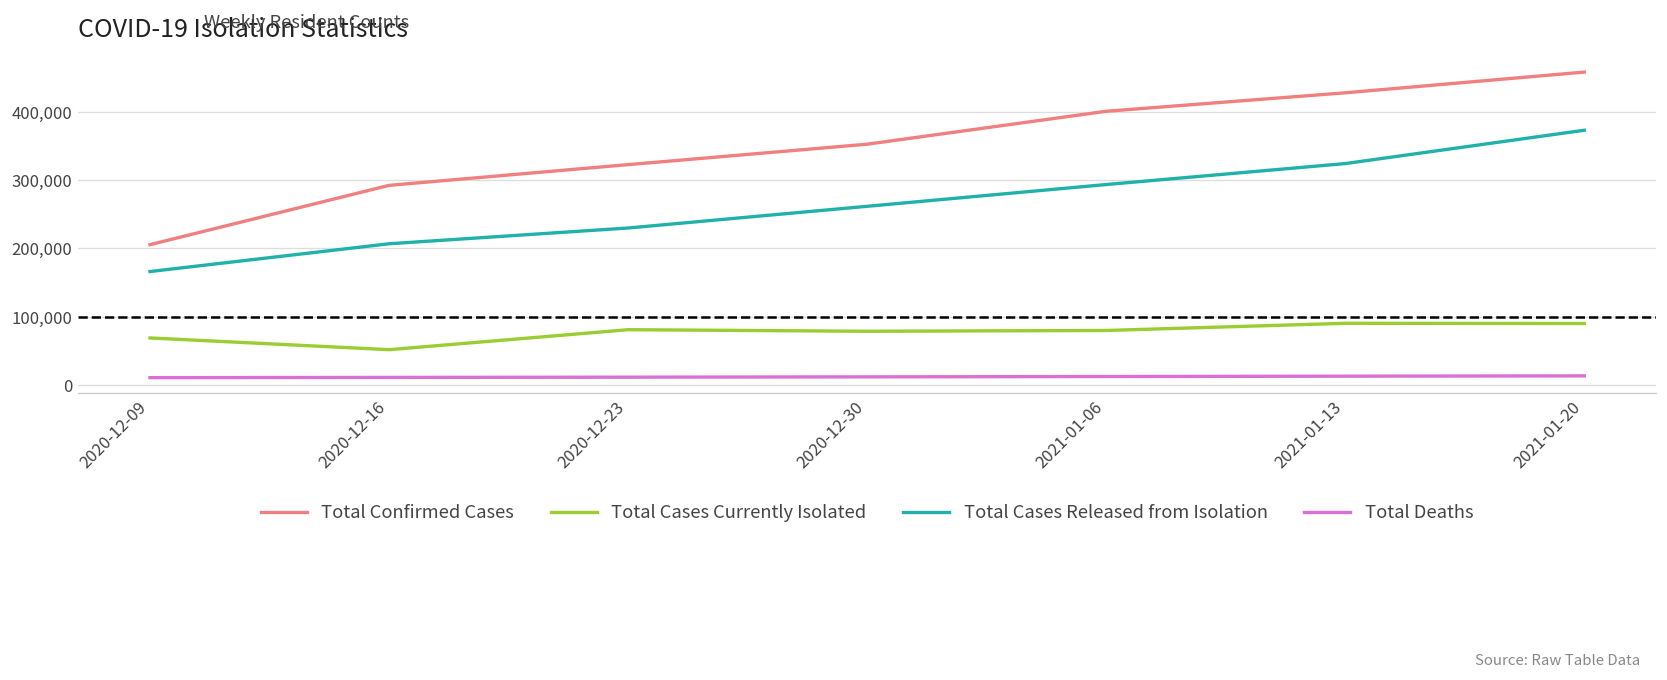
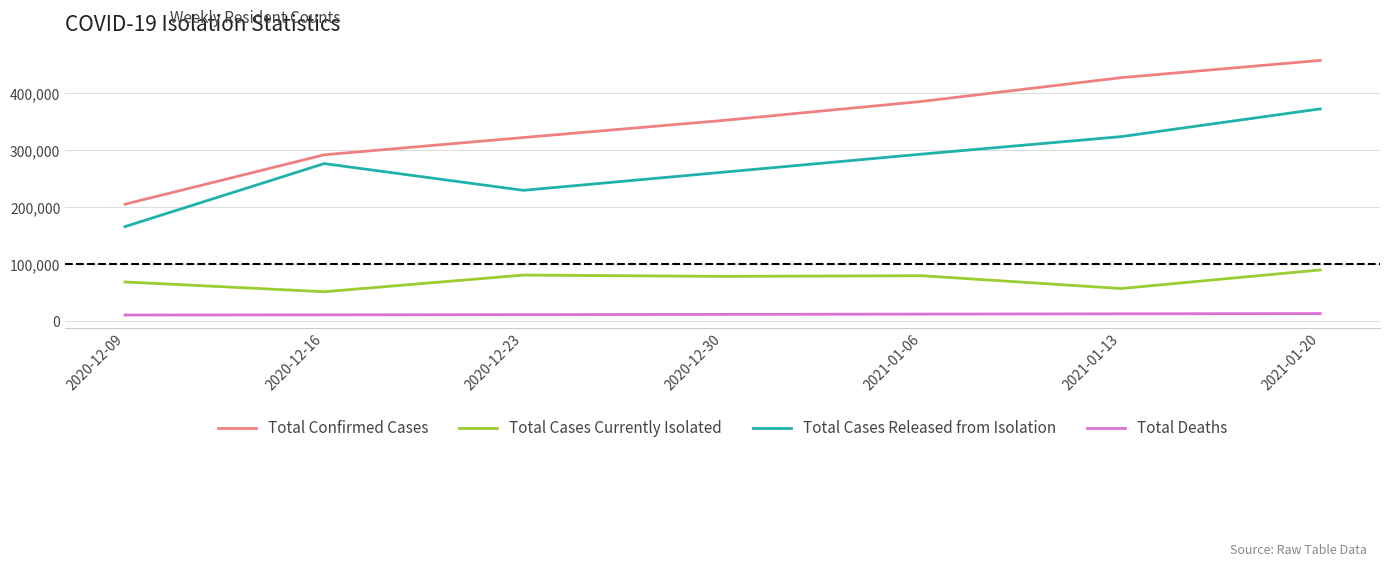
  {
    "Total Confirmed Cases": {
      "2020-12-09": "210,000",
      "2020-12-16": "290,000",
      "2020-12-23": "320,000",
      "2020-12-30": "350,000",
-     "2021-01-06": "400,000",
+     "2021-01-06": "390,000",
      "2021-01-13": "430,000",
      "2021-01-20": "460,000"
    },
    "Total Cases Currently Isolated": {
      "2020-12-09": "70,000",
      "2020-12-16": "50,000",
      "2020-12-23": "80,000",
      "2020-12-30": "80,000",
      "2021-01-06": "80,000",
-     "2021-01-13": "90,000",
+     "2021-01-13": "60,000",
      "2021-01-20": "90,000"
    },
    "Total Cases Released from Isolation": {
      "2020-12-09": "170,000",
-     "2020-12-16": "210,000",
+     "2020-12-16": "280,000",
      "2020-12-23": "230,000",
      "2020-12-30": "260,000",
      "2021-01-06": "290,000",
      "2021-01-13": "320,000",
      "2021-01-20": "370,000"
    },
    "Total Deaths": {
      "2020-12-09": "10,000",
      "2020-12-16": "10,000",
      "2020-12-23": "10,000",
      "2020-12-30": "10,000",
      "2021-01-06": "10,000",
      "2021-01-13": "10,000",
      "2021-01-20": "10,000"
    }
  }
